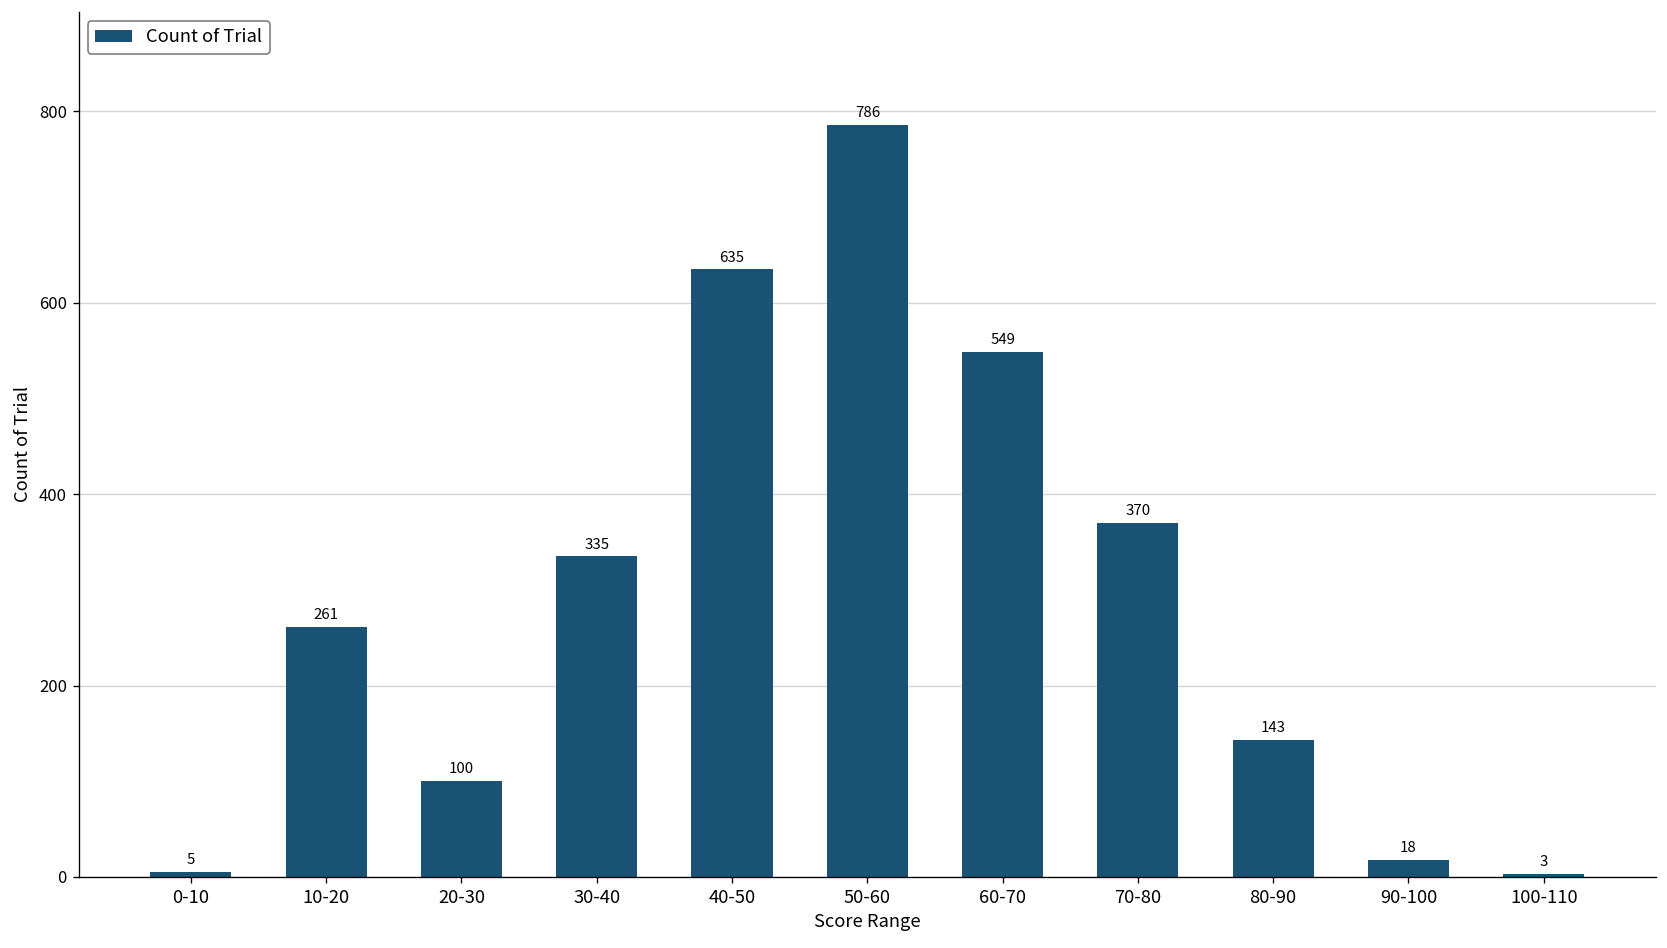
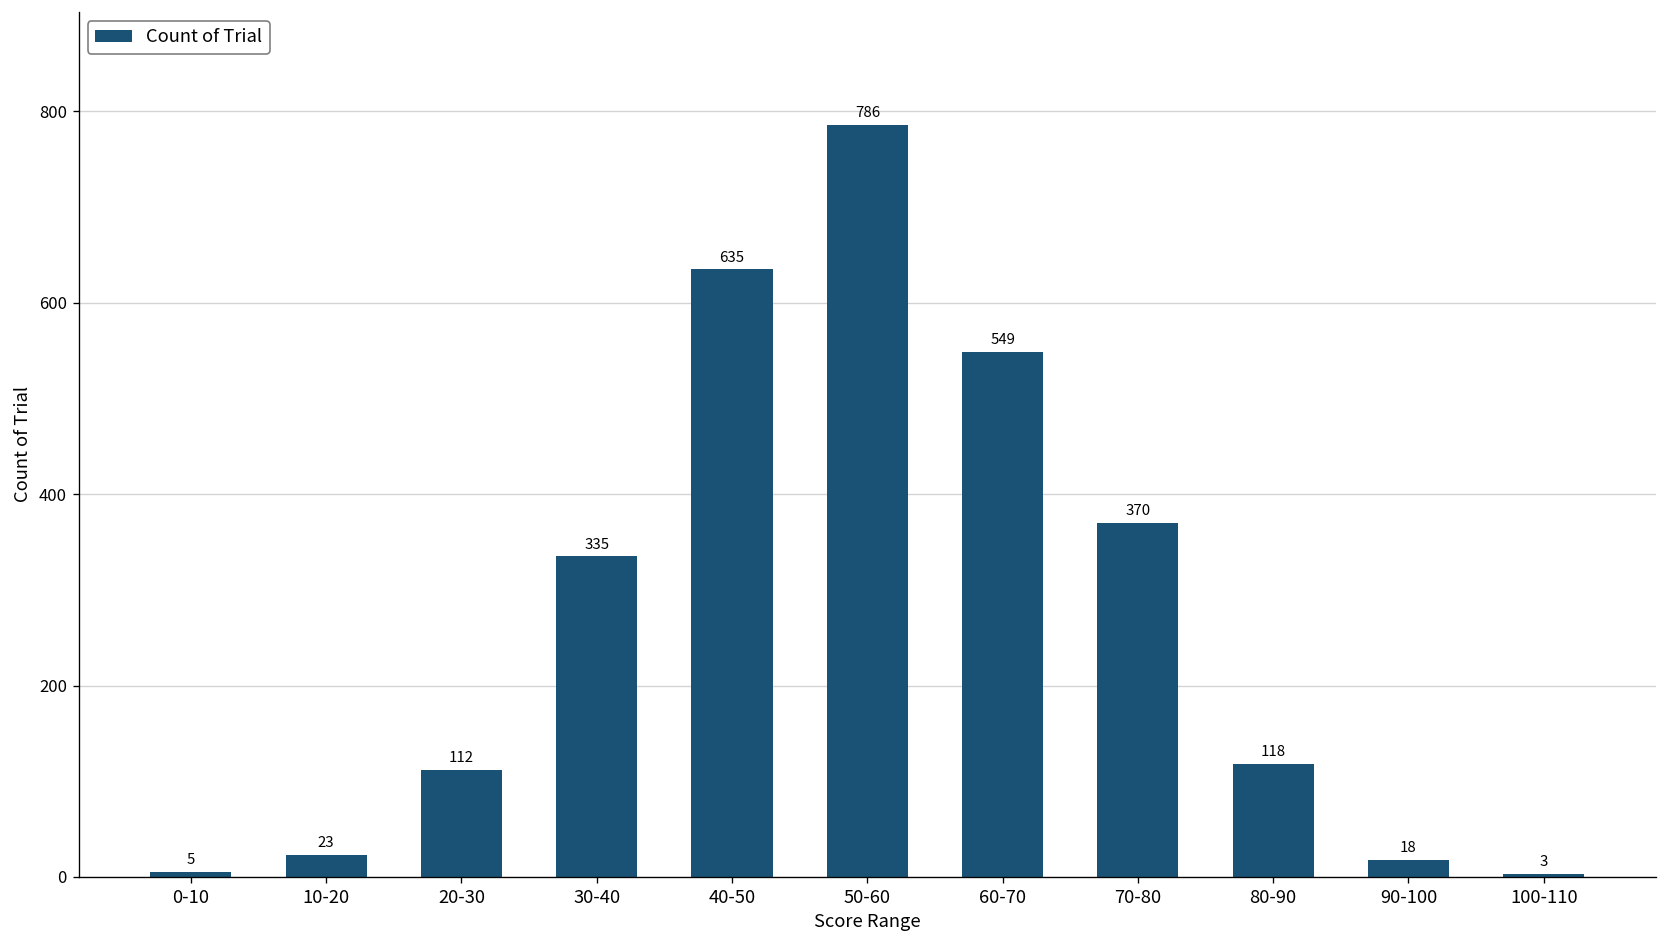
  {
    "0-10": 5,
-   "10-20": 261,
-   "20-30": 100,
+   "10-20": 23,
+   "20-30": 112,
    "30-40": 335,
    "40-50": 635,
    "50-60": 786,
    "60-70": 549,
    "70-80": 370,
-   "80-90": 143,
+   "80-90": 118,
    "90-100": 18,
    "100-110": 3
  }
